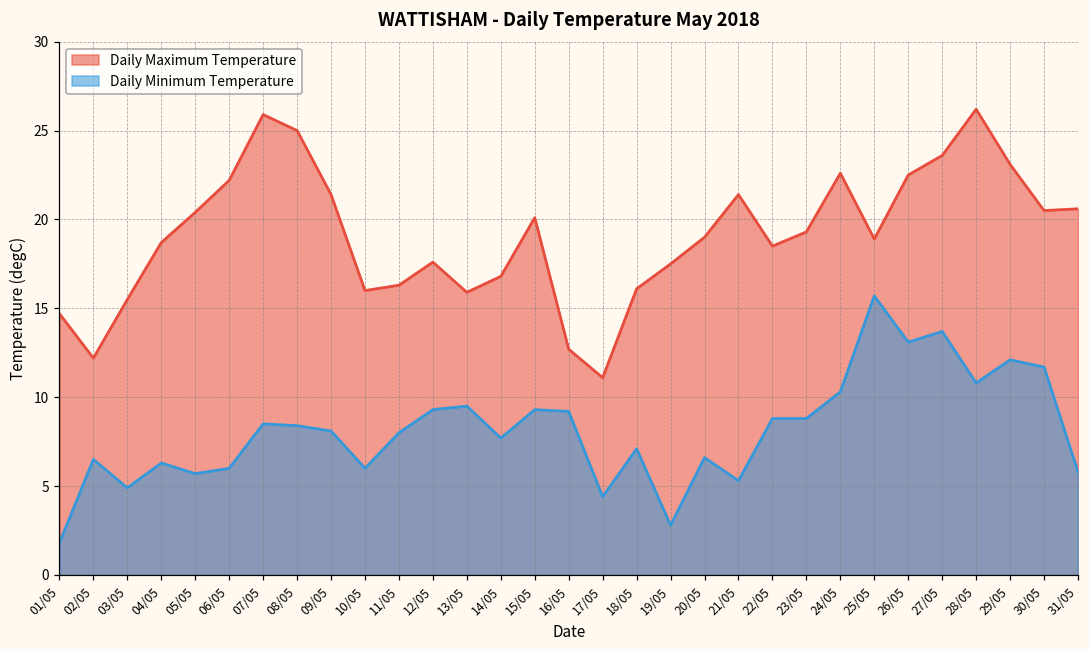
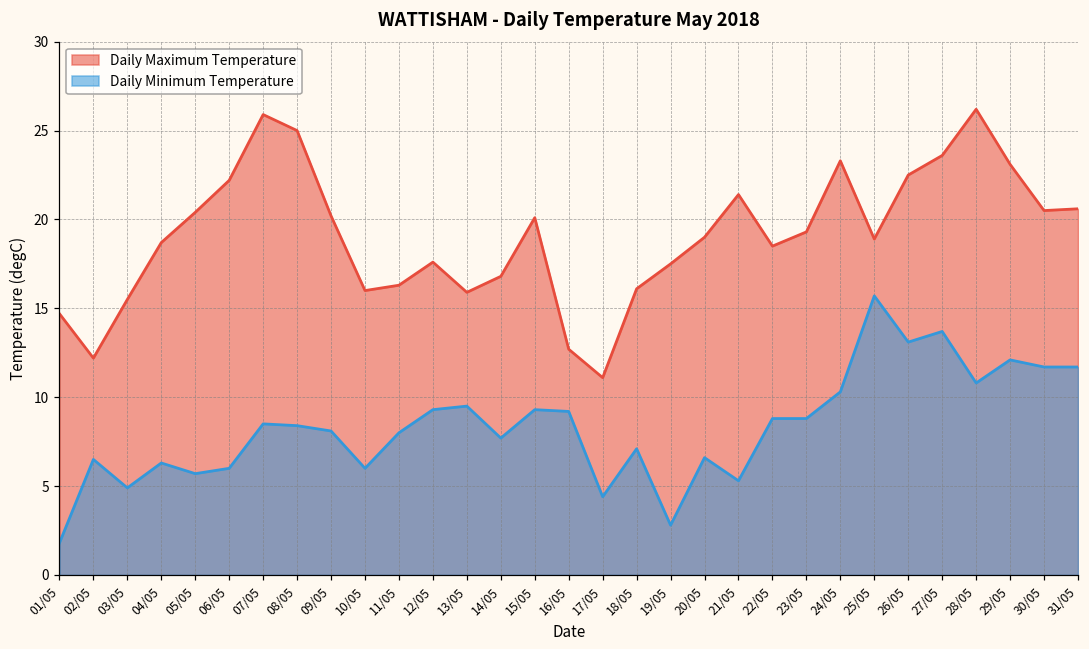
  {
    "Daily Maximum Temperature": {
      "01/05": 14.7,
      "02/05": 12.2,
      "03/05": 15.5,
      "04/05": 18.7,
      "05/05": 20.4,
      "06/05": 22.2,
      "07/05": 25.9,
      "08/05": 25.0,
-     "09/05": 21.4,
+     "09/05": 20.2,
      "10/05": 16.0,
      "11/05": 16.3,
      "12/05": 17.6,
      "13/05": 15.9,
      "14/05": 16.8,
      "15/05": 20.1,
      "16/05": 12.7,
      "17/05": 11.1,
      "18/05": 16.1,
      "19/05": 17.5,
      "20/05": 19.0,
      "21/05": 21.4,
      "22/05": 18.5,
      "23/05": 19.3,
-     "24/05": 22.6,
+     "24/05": 23.3,
      "25/05": 18.9,
      "26/05": 22.5,
      "27/05": 23.6,
      "28/05": 26.2,
      "29/05": 23.1,
      "30/05": 20.5,
      "31/05": 20.6
    },
    "Daily Minimum Temperature": {
      "01/05": 1.8,
      "02/05": 6.5,
      "03/05": 4.9,
      "04/05": 6.3,
      "05/05": 5.7,
      "06/05": 6.0,
      "07/05": 8.5,
      "08/05": 8.4,
      "09/05": 8.1,
      "10/05": 6.0,
      "11/05": 8.0,
      "12/05": 9.3,
      "13/05": 9.5,
      "14/05": 7.7,
      "15/05": 9.3,
      "16/05": 9.2,
      "17/05": 4.4,
      "18/05": 7.1,
      "19/05": 2.8,
      "20/05": 6.6,
      "21/05": 5.3,
      "22/05": 8.8,
      "23/05": 8.8,
      "24/05": 10.3,
      "25/05": 15.7,
      "26/05": 13.1,
      "27/05": 13.7,
      "28/05": 10.8,
      "29/05": 12.1,
      "30/05": 11.7,
-     "31/05": 5.8
+     "31/05": 11.7
    }
  }
